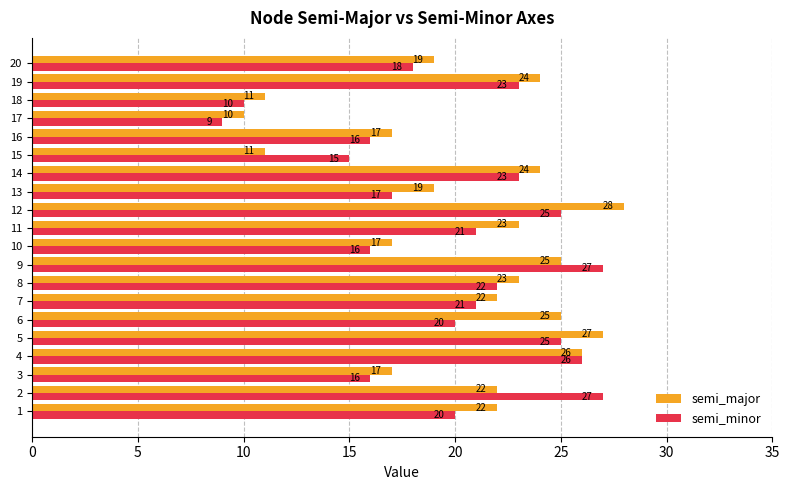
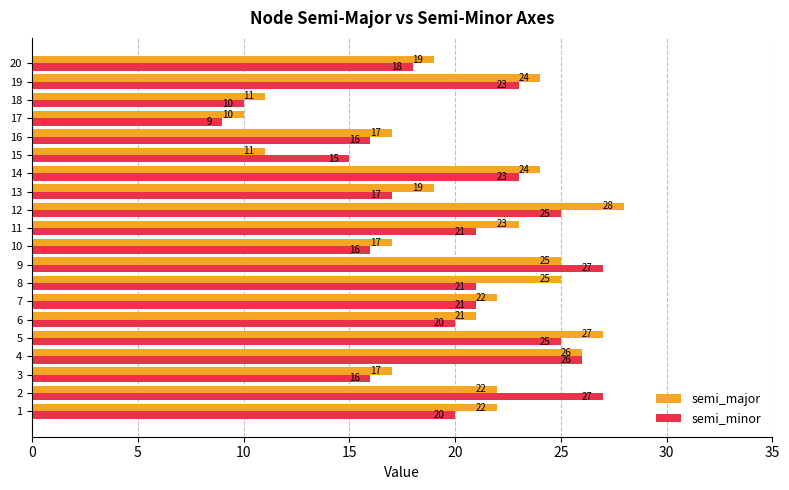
  {
    "semi_major": {
      "20": 19,
      "19": 24,
      "18": 11,
      "17": 10,
      "16": 17,
      "15": 11,
      "14": 24,
      "13": 19,
      "12": 28,
      "11": 23,
      "10": 17,
      "9": 25,
-     "8": 23,
+     "8": 25,
      "7": 22,
-     "6": 25,
+     "6": 21,
      "5": 27,
      "3": 17,
      "2": 22,
      "1": 22
    },
    "semi_minor": {
      "20": 18,
      "19": 23,
      "18": 10,
      "17": 9,
      "16": 16,
      "15": 15,
      "14": 23,
      "13": 17,
      "12": 25,
      "11": 21,
      "10": 16,
      "9": 27,
-     "8": 22,
+     "8": 21,
      "7": 21,
      "6": 20,
      "5": 25,
      "3": 16,
      "2": 27,
      "1": 20
    }
  }
